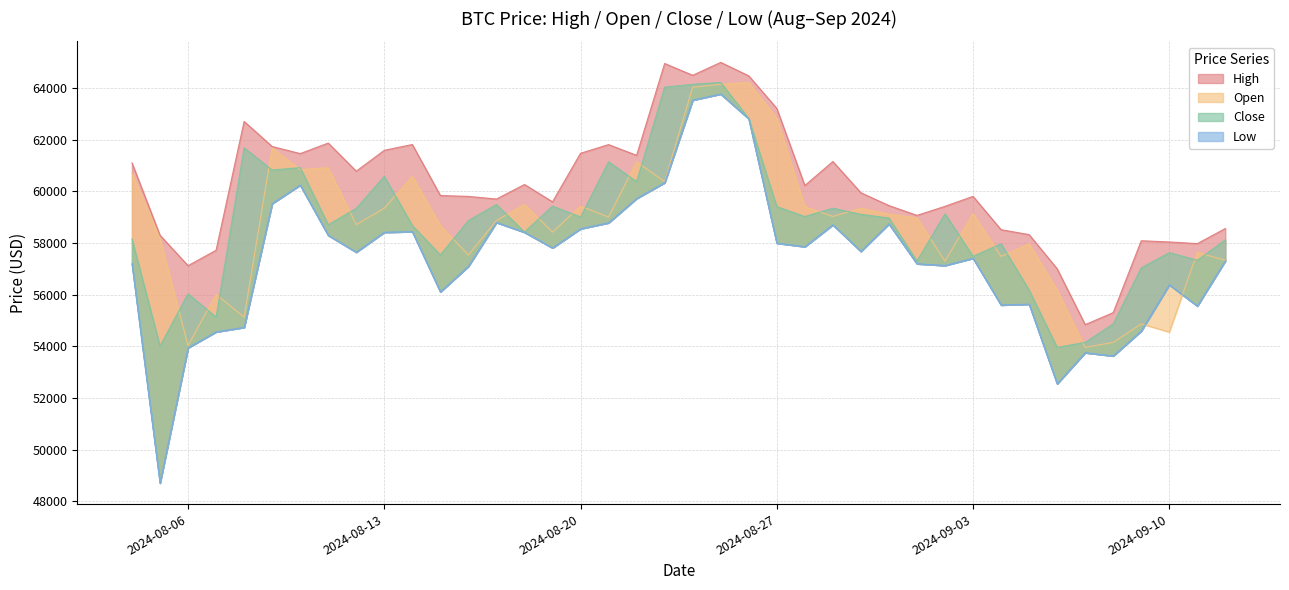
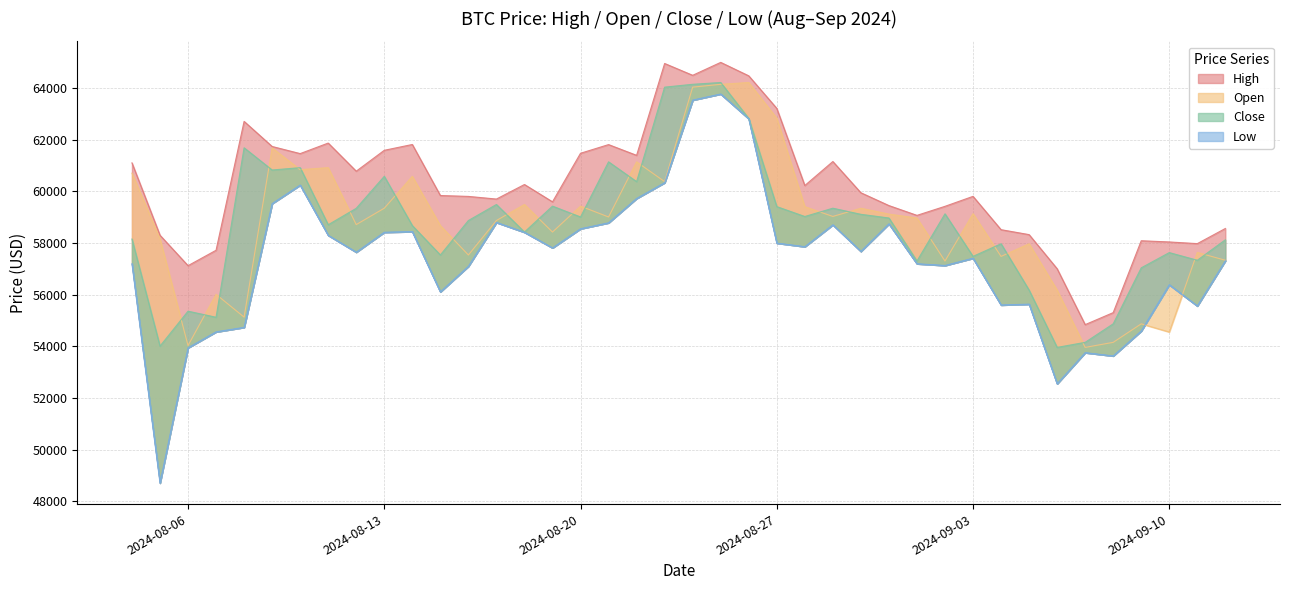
  {
    "High": {
      "2024-08-06": 57100,
      "2024-08-13": 61600,
      "2024-08-20": 61500,
      "2024-08-27": 63200,
      "2024-09-03": 59800,
      "2024-09-10": 58000
    },
    "Close": {
-     "2024-08-06": 56000,
+     "2024-08-06": 55400,
      "2024-08-13": 60600,
      "2024-08-20": 59000,
      "2024-08-27": 59400,
      "2024-09-10": 57600
    },
    "Low": {
      "2024-08-13": 58400,
      "2024-08-20": 58600,
      "2024-08-27": 58000
    }
  }
